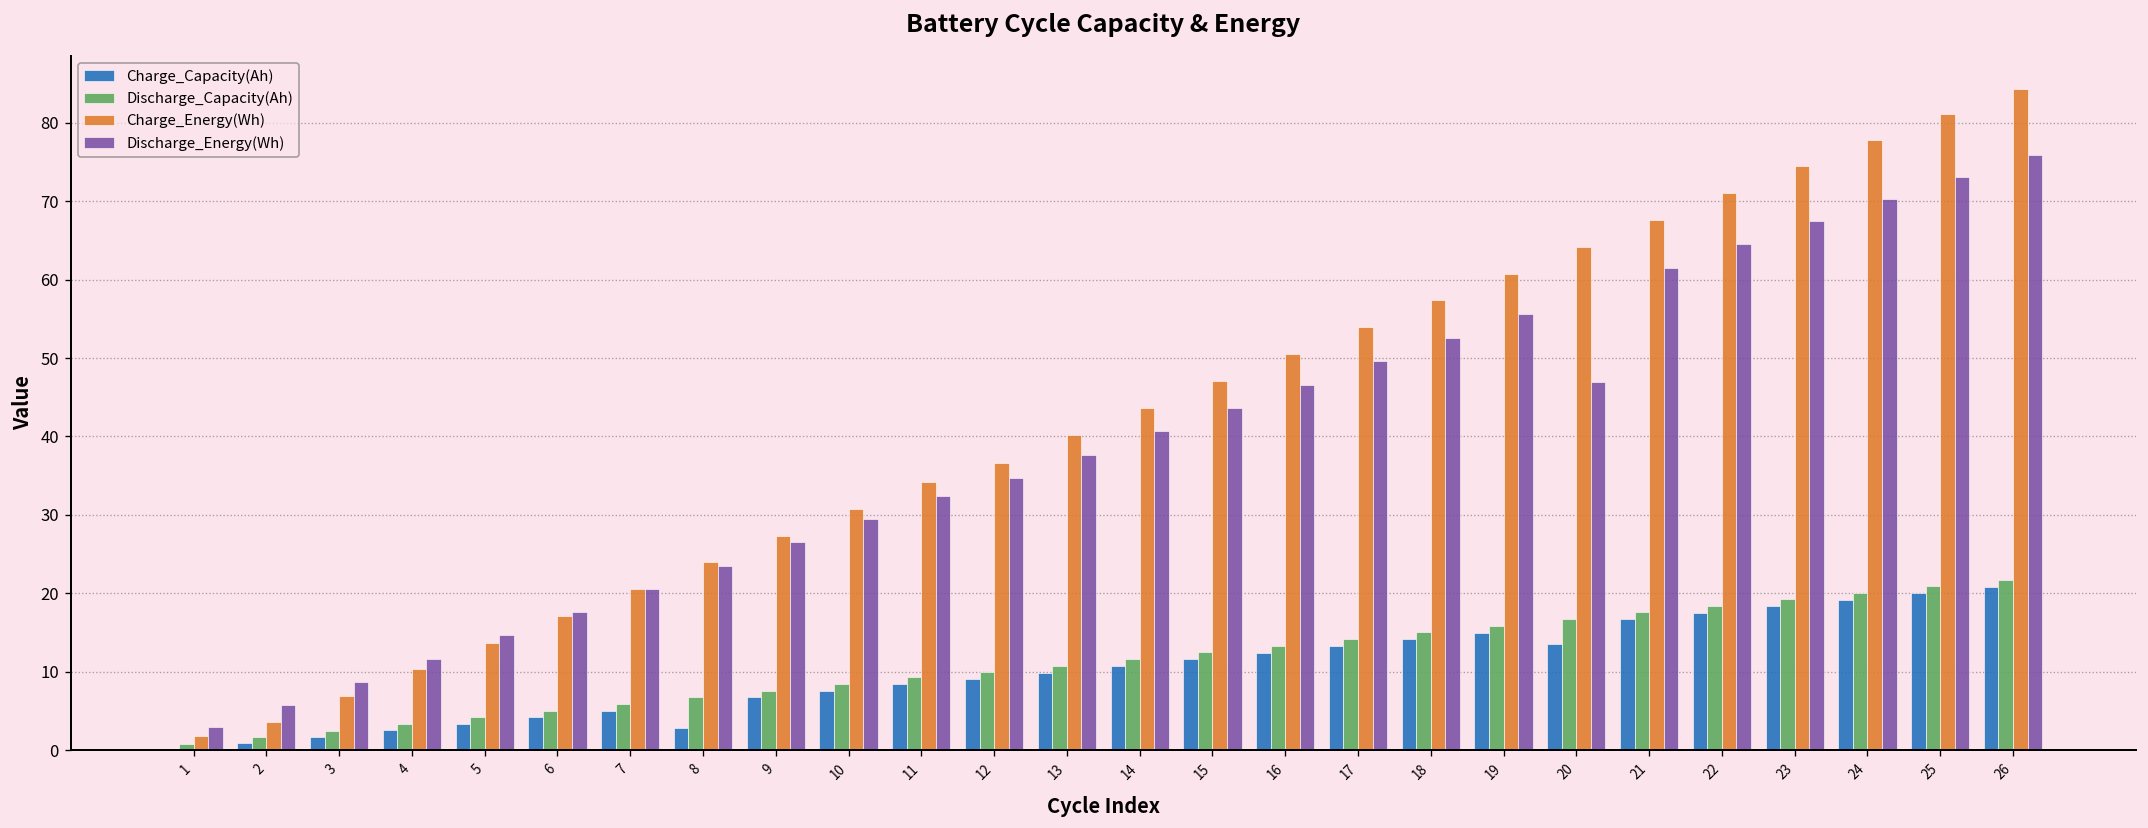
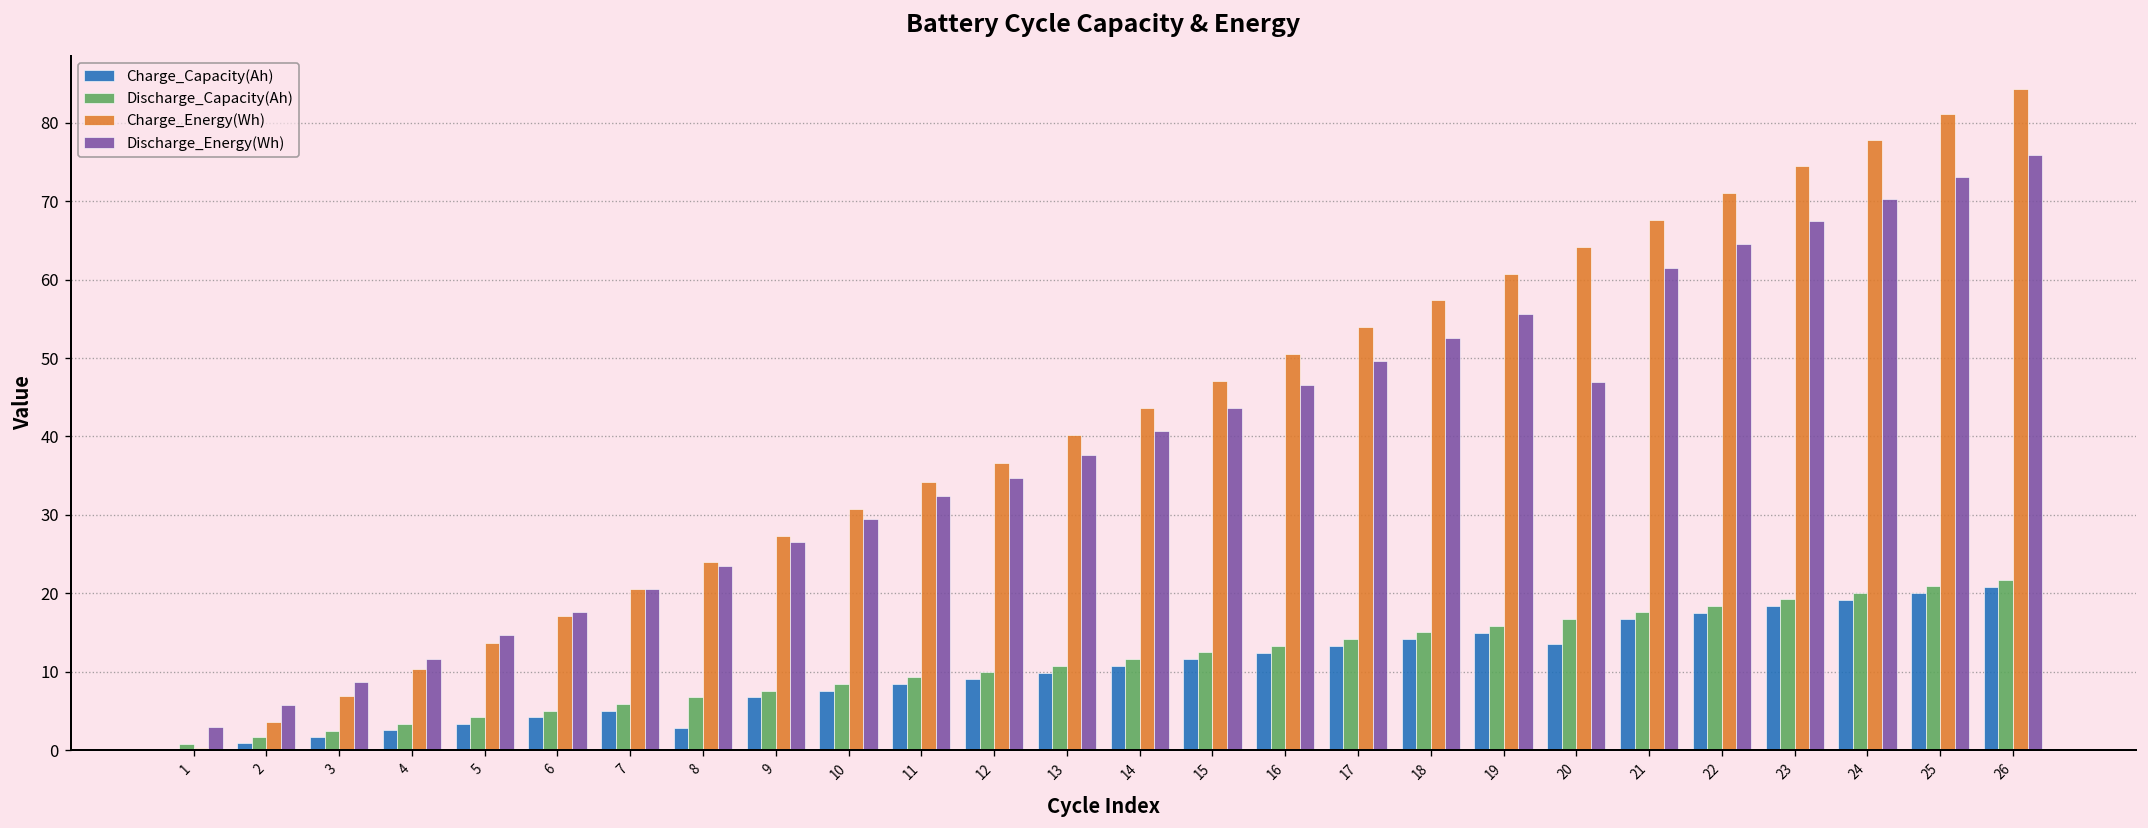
  {
    "Charge_Capacity(Ah)": {
      "2": 1,
      "3": 2,
      "4": 3,
      "5": 3,
      "6": 4,
      "7": 5,
      "8": 3,
      "9": 7,
      "10": 8,
      "11": 8,
      "12": 9,
      "13": 10,
      "14": 11,
      "15": 12,
      "16": 12,
      "17": 13,
      "18": 14,
      "19": 15,
      "20": 14,
      "21": 17,
      "22": 18,
      "23": 18,
      "24": 19,
      "25": 20,
      "26": 21
    },
    "Discharge_Capacity(Ah)": {
      "1": 1,
      "2": 2,
      "3": 3,
      "4": 3,
      "5": 4,
      "6": 5,
      "7": 6,
      "8": 7,
      "9": 8,
      "10": 8,
      "11": 9,
      "12": 10,
      "13": 11,
      "14": 12,
      "15": 12,
      "16": 13,
      "17": 14,
      "18": 15,
      "19": 16,
      "20": 17,
      "21": 18,
      "22": 18,
      "23": 19,
      "24": 20,
      "25": 21,
      "26": 22
    },
    "Charge_Energy(Wh)": {
-     "1": 2,
+     "1": 0,
      "2": 4,
      "3": 7,
      "4": 10,
      "5": 14,
      "6": 17,
      "7": 21,
      "8": 24,
      "9": 27,
      "10": 31,
      "11": 34,
      "12": 37,
      "13": 40,
      "14": 44,
      "15": 47,
      "16": 50,
      "17": 54,
      "18": 57,
      "19": 61,
      "20": 64,
      "21": 68,
      "22": 71,
      "23": 74,
      "24": 78,
      "25": 81,
      "26": 84
    },
    "Discharge_Energy(Wh)": {
      "1": 3,
      "2": 6,
      "3": 9,
      "4": 12,
      "5": 15,
      "6": 18,
      "7": 21,
      "8": 24,
      "9": 27,
      "10": 29,
      "11": 32,
      "12": 35,
      "13": 38,
      "14": 41,
      "15": 44,
      "16": 47,
      "17": 50,
      "18": 53,
      "19": 56,
      "20": 47,
      "21": 62,
      "22": 64,
      "23": 67,
      "24": 70,
      "25": 73,
      "26": 76
    }
  }
